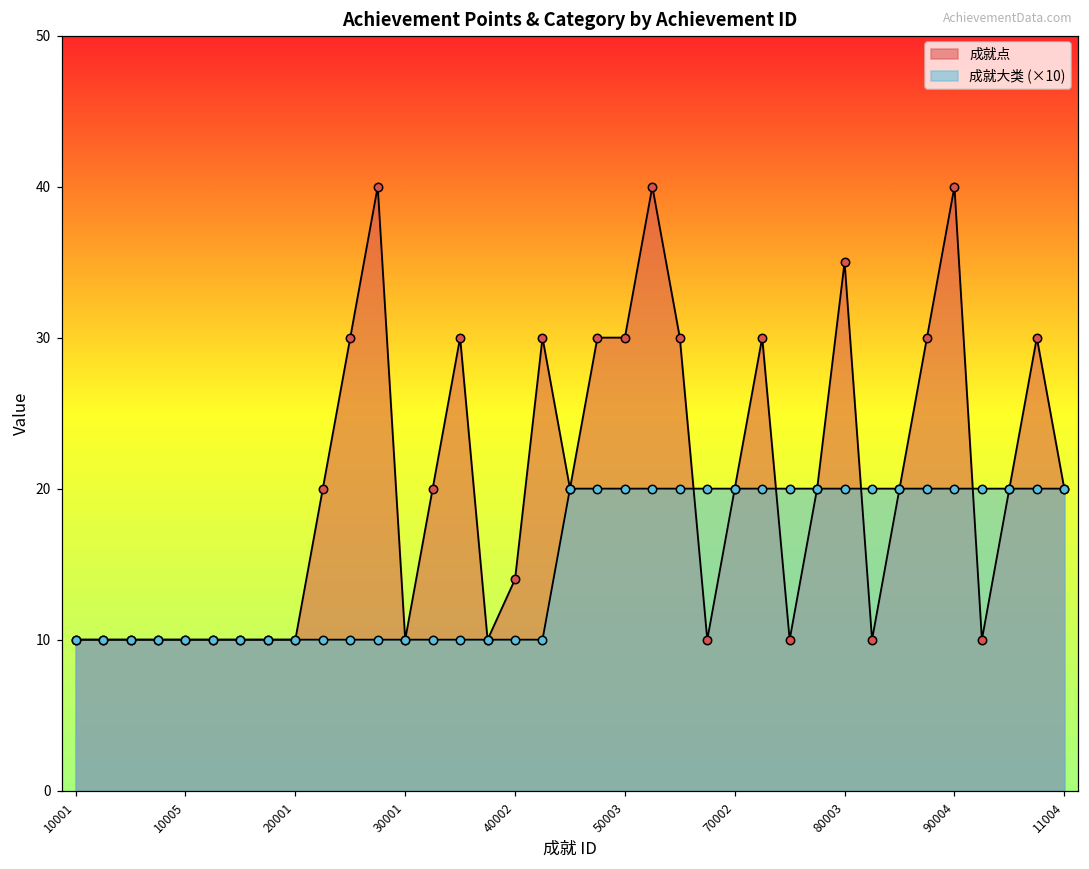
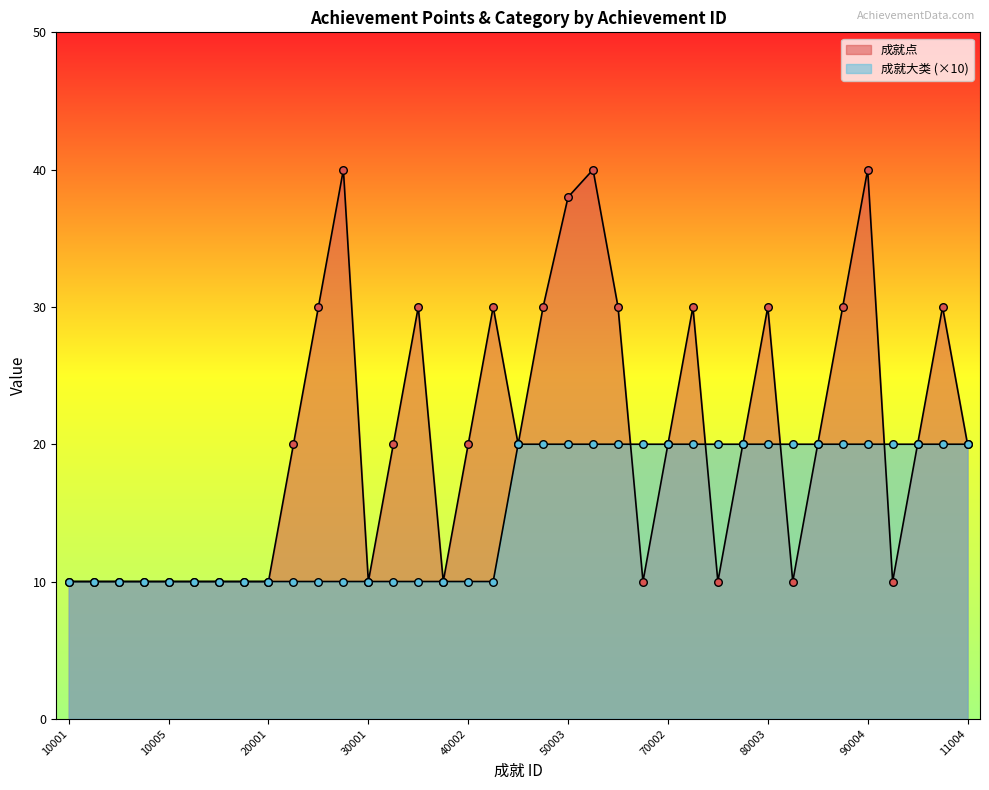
  {
    "成就点": {
-     "40002": 14,
-     "50003": 30,
-     "80003": 35,
+     "40002": 20,
+     "50003": 38,
+     "80003": 30,
      "90004": 40
    },
    "成就大类 (×10)": {
      "40002": 10,
      "50003": 20,
      "80003": 20,
      "90004": 20
    }
  }
